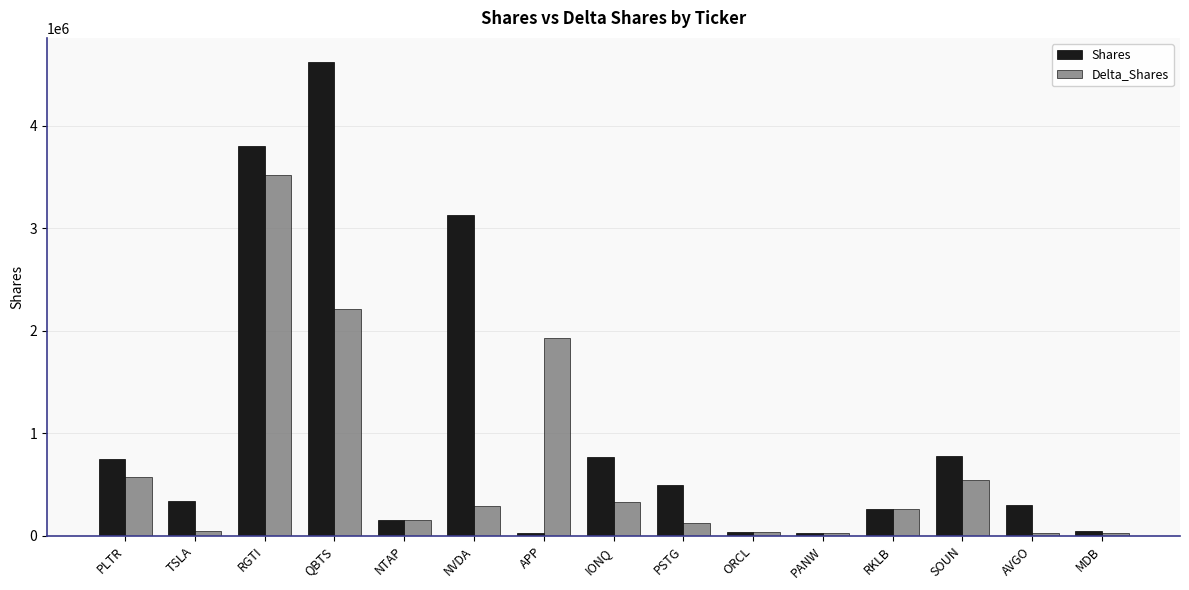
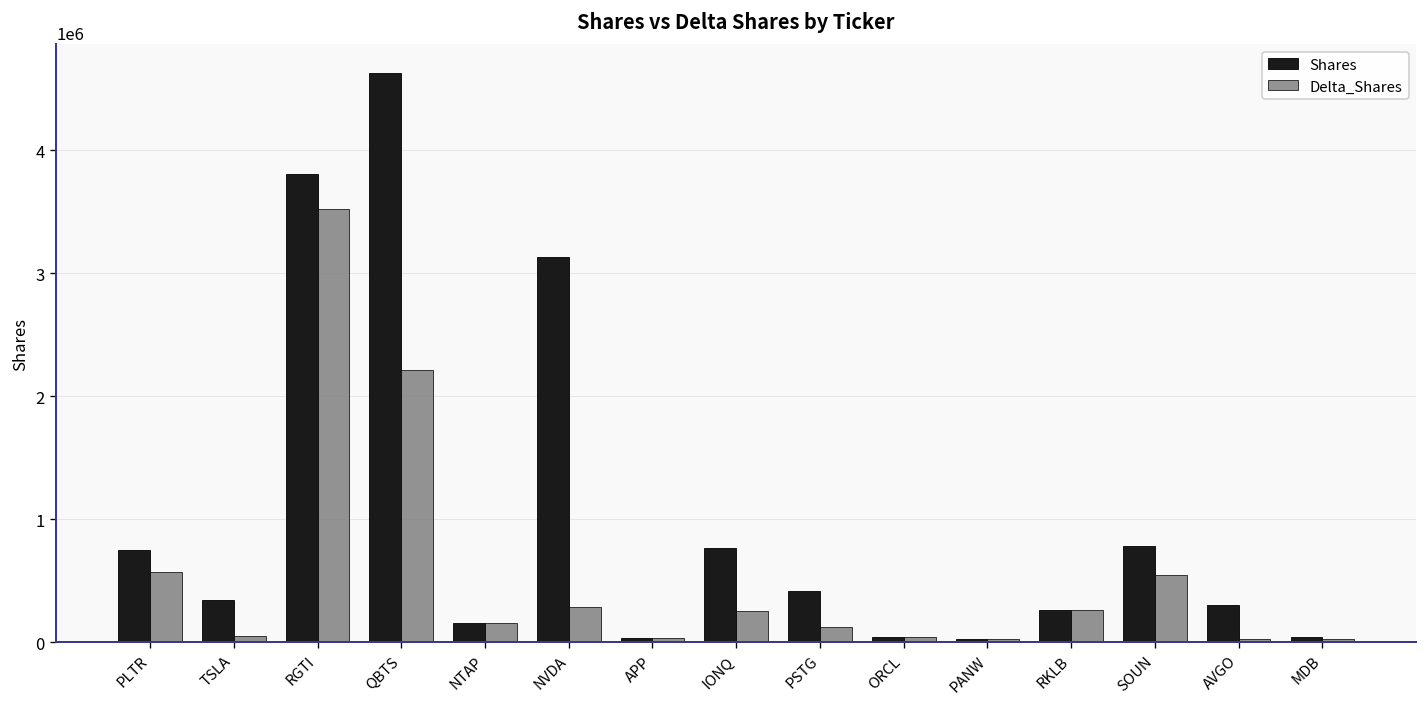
  {
    "Shares": {
      "PLTR": 750000,
      "TSLA": 350000,
      "RGTI": 3810000,
      "QBTS": 4630000,
      "NTAP": 150000,
      "NVDA": 3130000,
      "APP": 30000,
      "IONQ": 770000,
-     "PSTG": 500000,
+     "PSTG": 410000,
      "ORCL": 40000,
      "PANW": 30000,
      "RKLB": 260000,
      "SOUN": 790000,
      "AVGO": 300000,
      "MDB": 50000
    },
    "Delta_Shares": {
      "PLTR": 570000,
      "TSLA": 50000,
      "RGTI": 3520000,
      "QBTS": 2220000,
      "NTAP": 150000,
      "NVDA": 290000,
-     "APP": 1930000,
-     "IONQ": 340000,
+     "APP": 30000,
+     "IONQ": 260000,
      "PSTG": 130000,
      "ORCL": 40000,
      "PANW": 30000,
      "RKLB": 260000,
      "SOUN": 550000,
      "AVGO": 30000,
      "MDB": 20000
    }
  }
